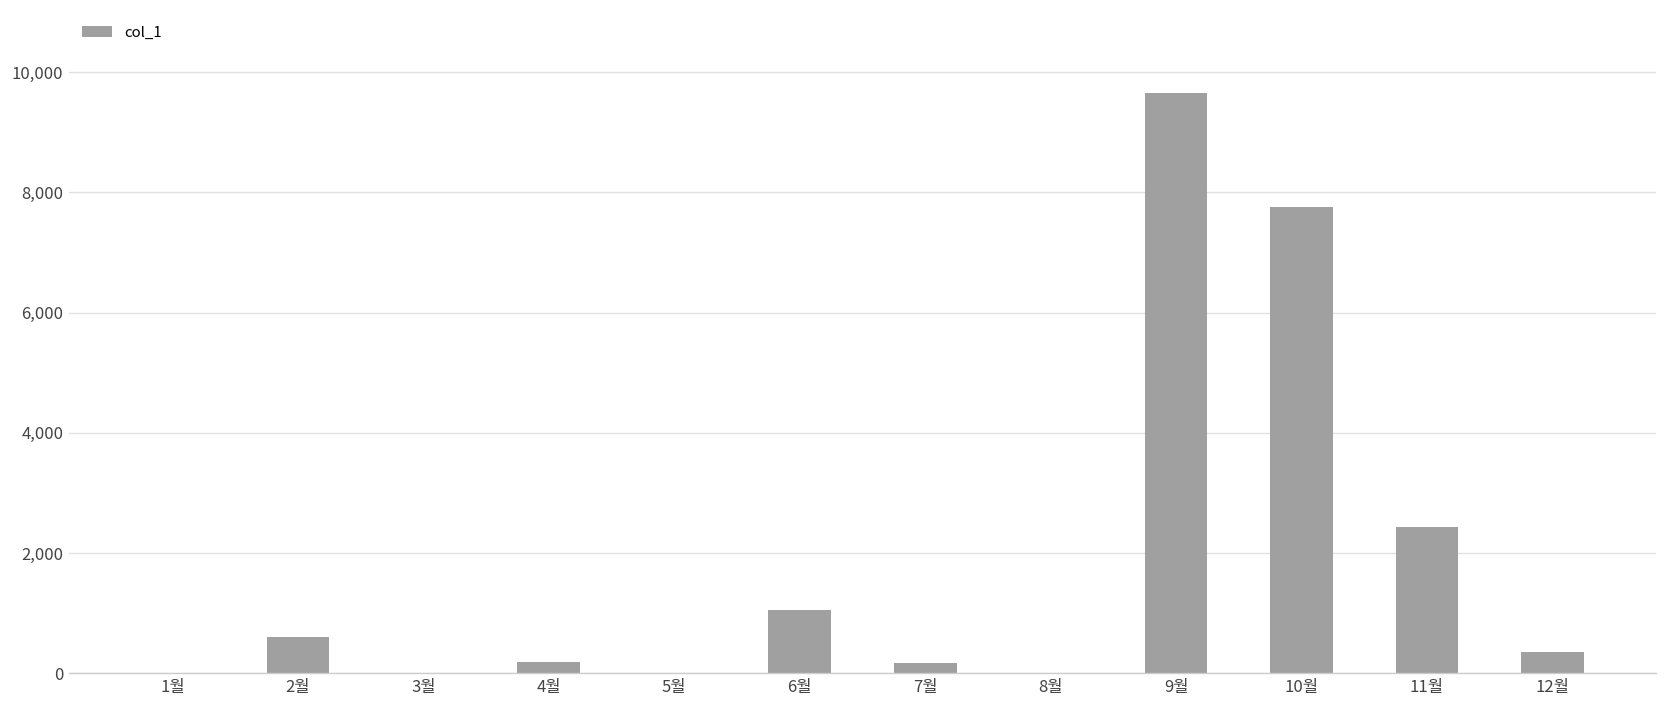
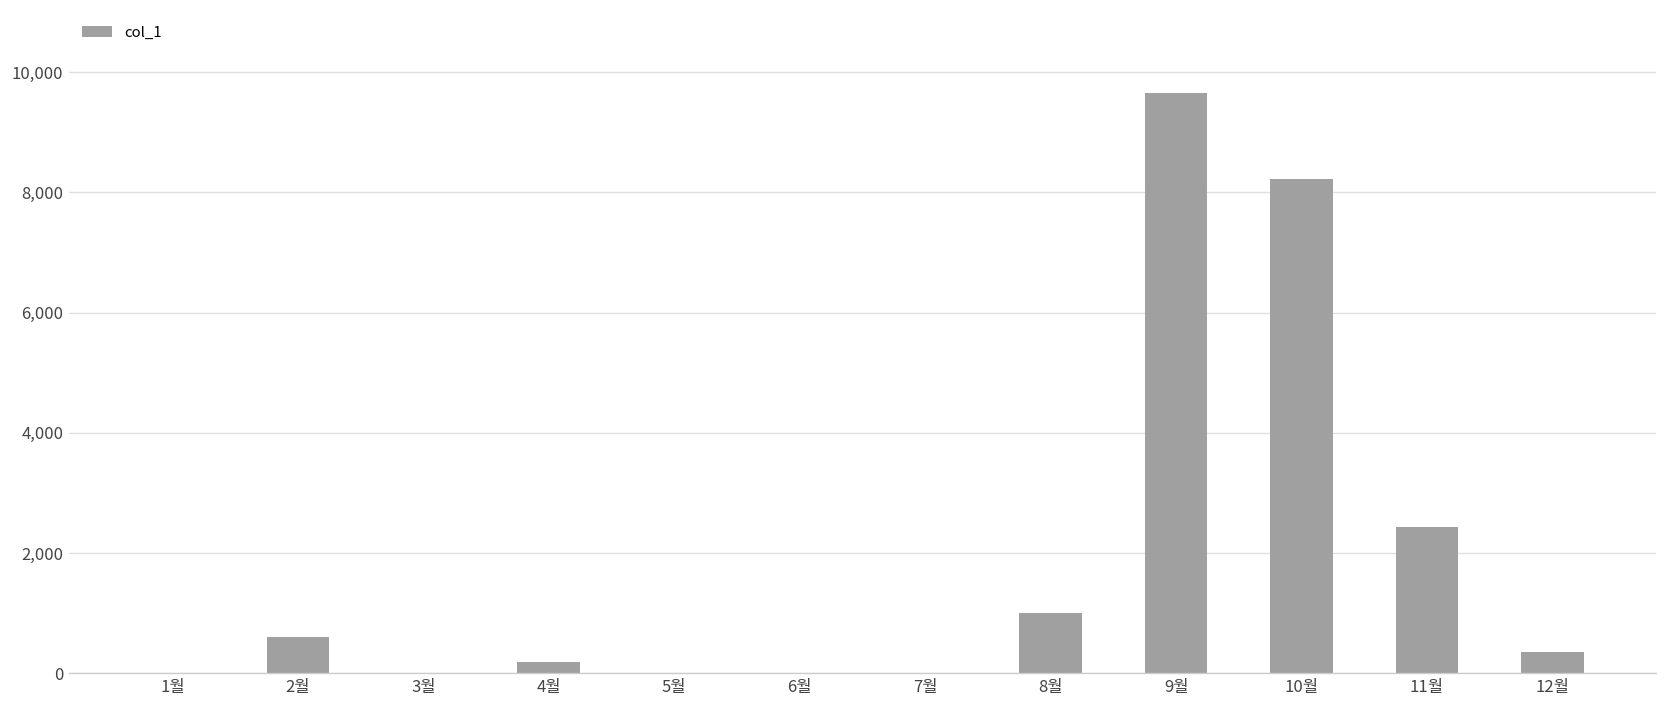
  {
    "1월": "0",
    "2월": "600",
    "3월": "0",
    "4월": "200",
    "5월": "0",
-   "6월": "1,100",
-   "7월": "200",
-   "8월": "0",
+   "6월": "0",
+   "7월": "0",
+   "8월": "1,000",
    "9월": "9,700",
-   "10월": "7,800",
+   "10월": "8,200",
    "11월": "2,400",
    "12월": "400"
  }
